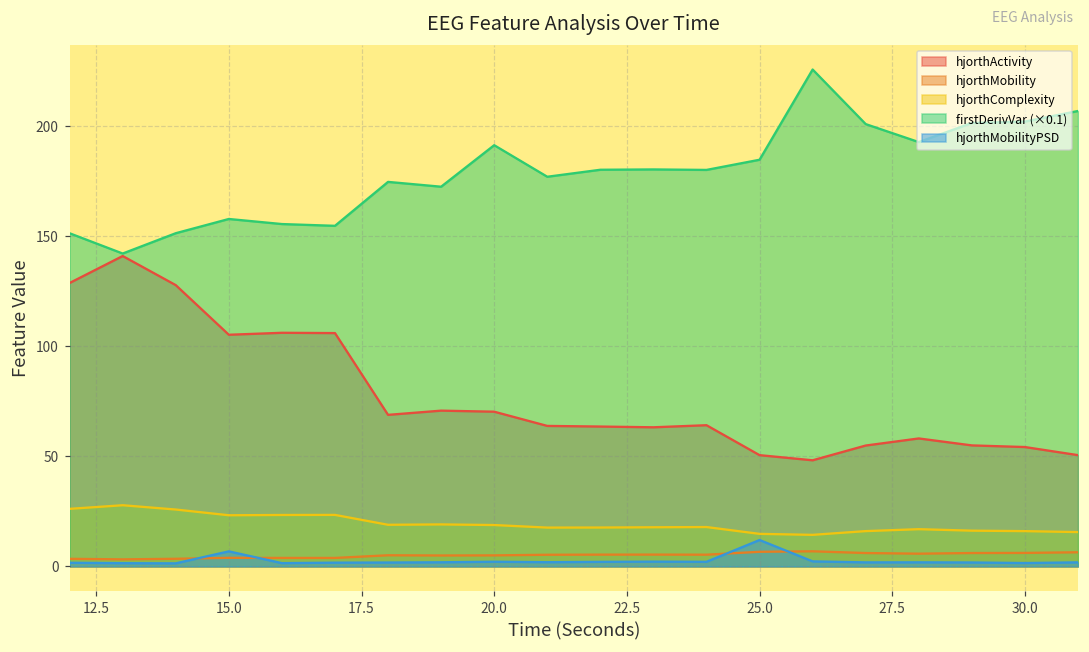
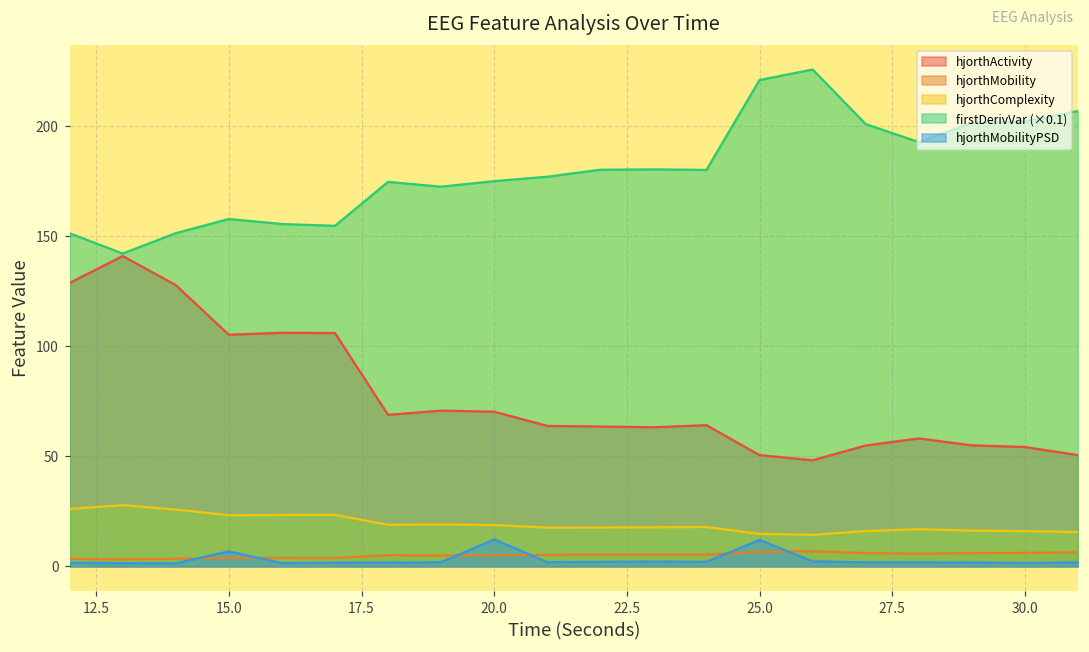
  {
    "firstDerivVar (×0.1)": {
      "15.0": 158,
-     "20.0": 191,
-     "25.0": 185
+     "20.0": 175,
+     "25.0": 221
    },
    "hjorthMobilityPSD": {
      "15.0": 7,
-     "20.0": 2,
+     "20.0": 12,
      "25.0": 12,
      "30.0": 2
    }
  }
